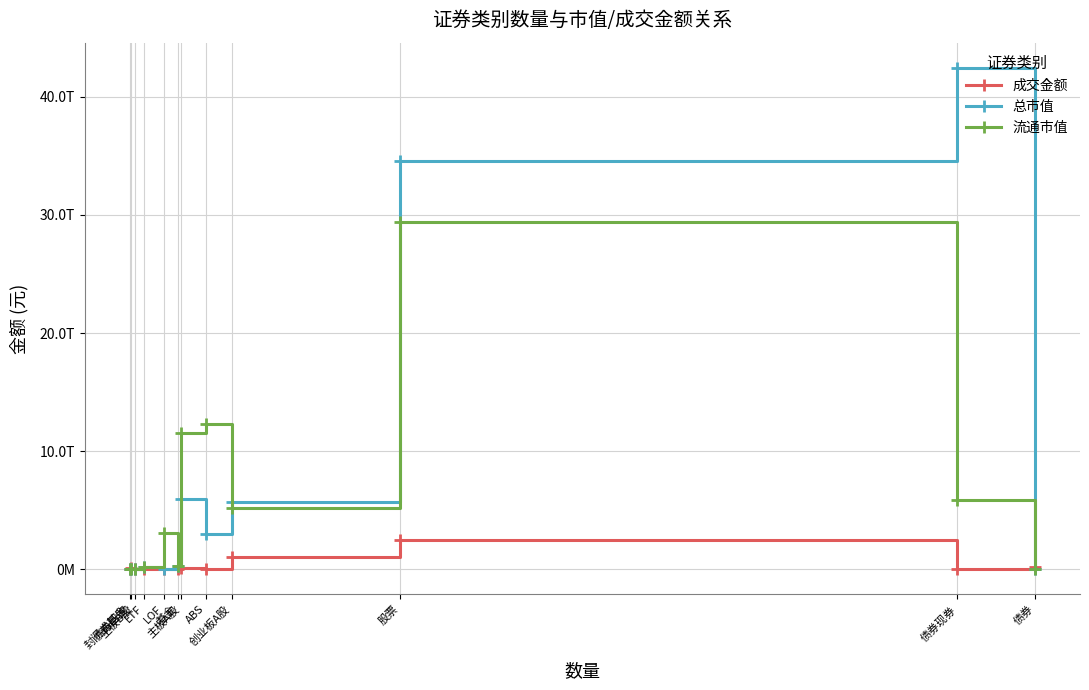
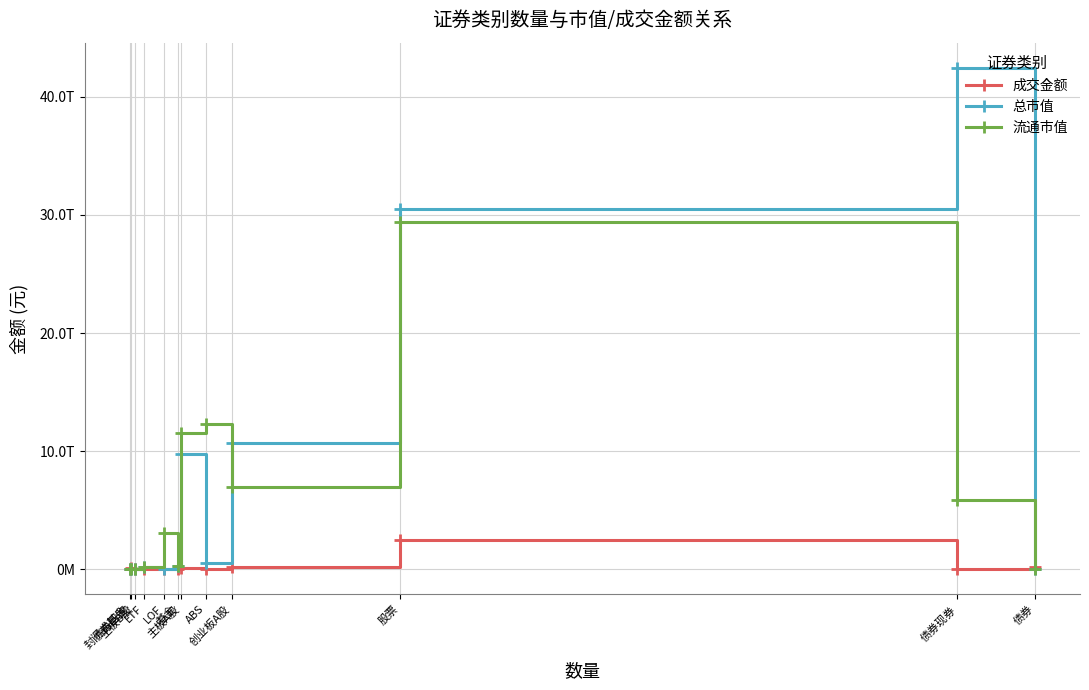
  {
    "成交金额": {
      "基金": "0.0T",
      "主板A股": "0.1T",
      "ABS": "0.0T",
-     "创业板A股": "1.0T",
+     "创业板A股": "0.2T",
      "股票": "2.5T",
      "债券现券": "0.0T"
    },
    "总市值": {
-     "主板A股": "5.9T",
-     "ABS": "3.0T",
-     "创业板A股": "5.7T",
-     "股票": "34.6T",
+     "主板A股": "9.8T",
+     "ABS": "0.6T",
+     "创业板A股": "10.7T",
+     "股票": "30.5T",
      "债券现券": "42.5T"
    },
    "流通市值": {
      "LOF": "3.1T",
      "主板A股": "11.5T",
      "ABS": "12.3T",
-     "创业板A股": "5.2T",
+     "创业板A股": "7.0T",
      "股票": "29.4T",
      "债券现券": "5.8T"
    }
  }
